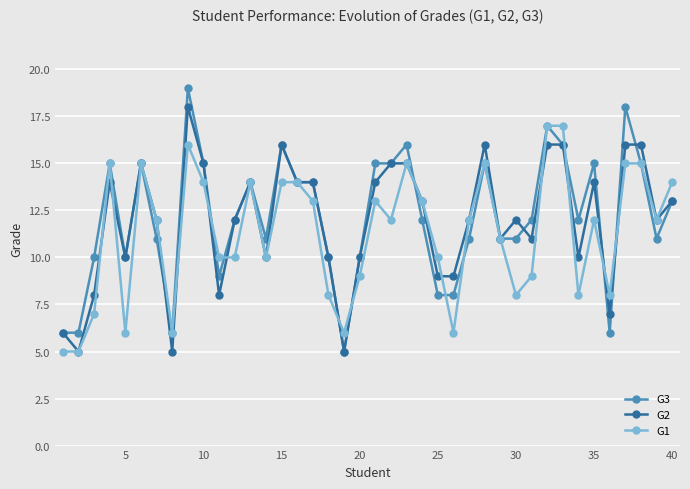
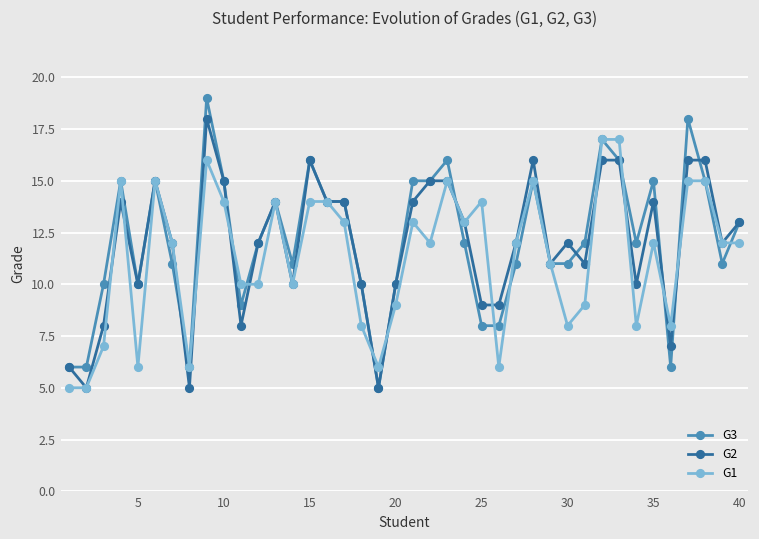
  {
    "G1": {
      "5": 6,
      "10": 14,
      "15": 14,
      "20": 9,
-     "25": 10,
+     "25": 14,
      "30": 8,
      "35": 12,
-     "40": 14
+     "40": 12
    }
  }
